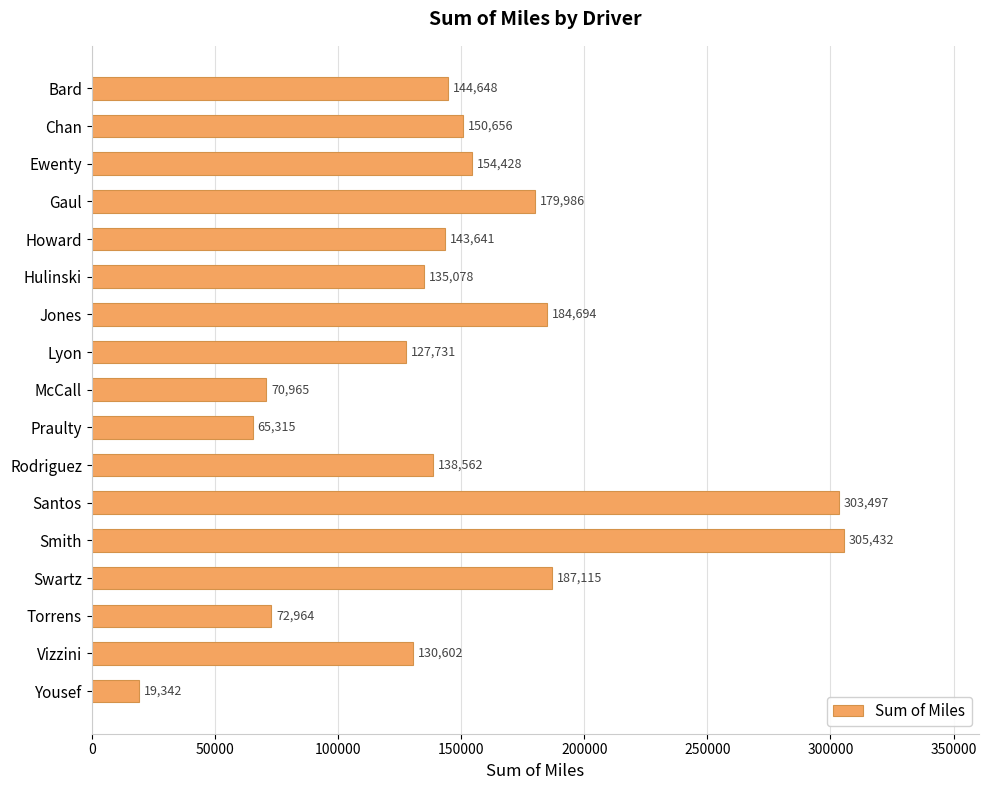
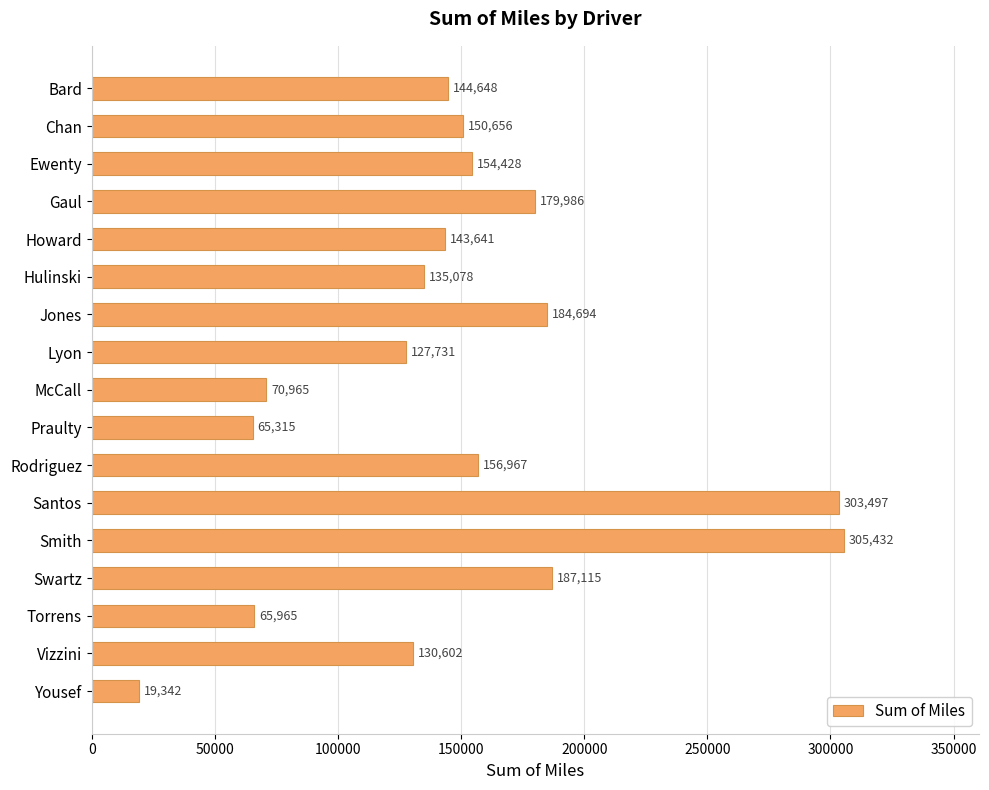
  {
    "Bard": "144,648",
    "Chan": "150,656",
    "Ewenty": "154,428",
    "Gaul": "179,986",
    "Howard": "143,641",
    "Hulinski": "135,078",
    "Jones": "184,694",
    "Lyon": "127,731",
    "McCall": "70,965",
    "Praulty": "65,315",
-   "Rodriguez": "138,562",
+   "Rodriguez": "156,967",
    "Santos": "303,497",
    "Smith": "305,432",
    "Swartz": "187,115",
-   "Torrens": "72,964",
+   "Torrens": "65,965",
    "Vizzini": "130,602",
    "Yousef": "19,342"
  }
